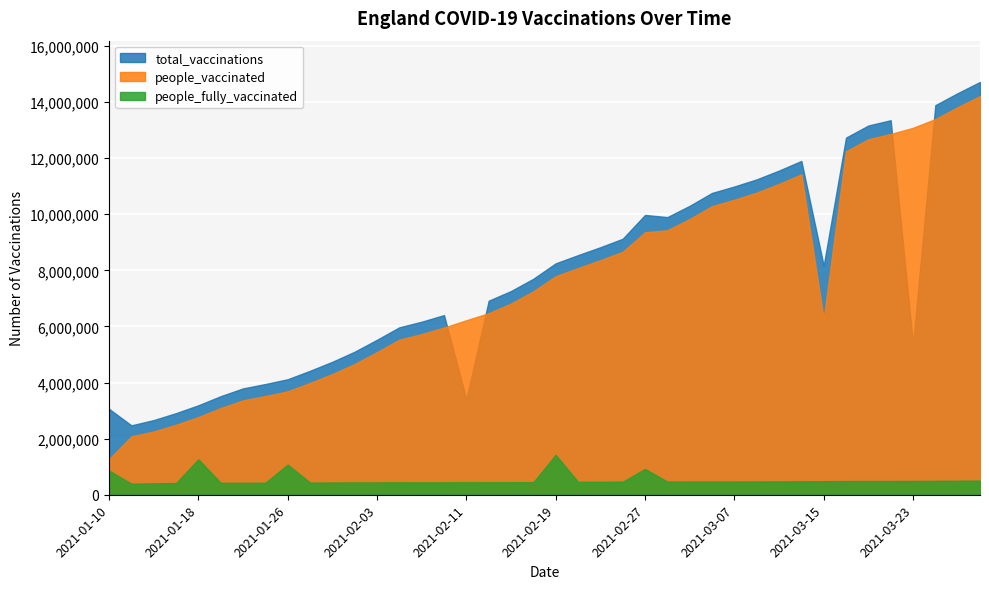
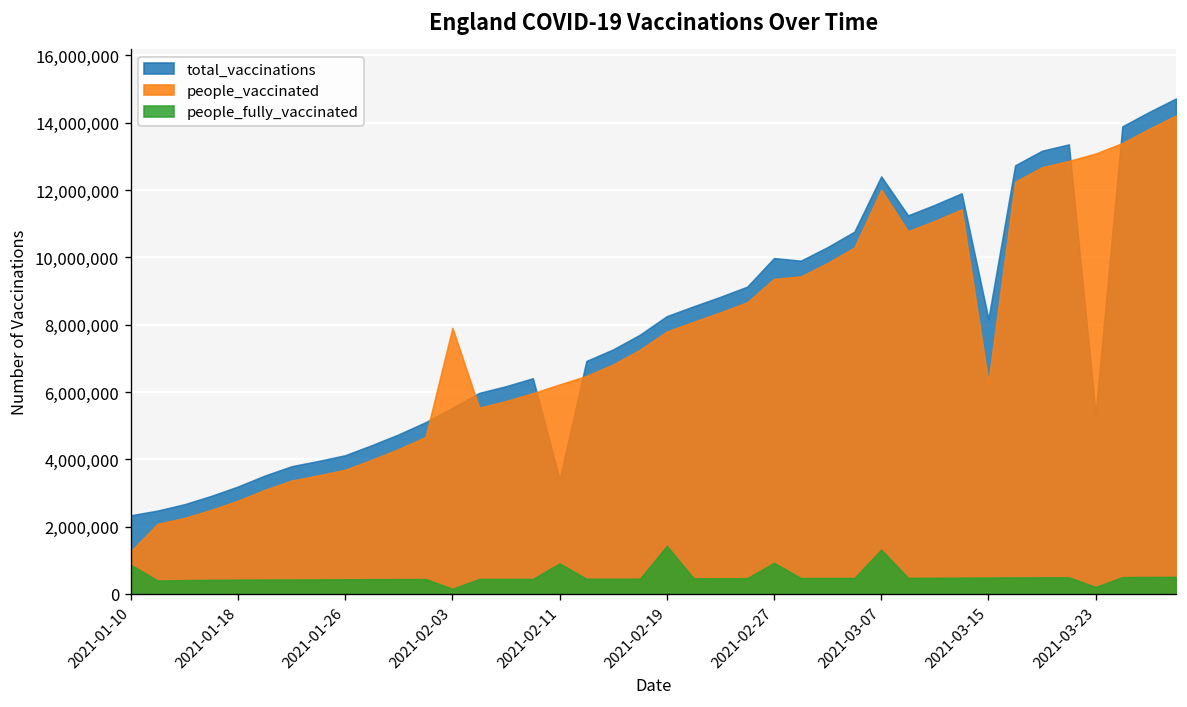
  {
    "total_vaccinations": {
-     "2021-01-10": "3,100,000",
+     "2021-01-10": "2,300,000",
      "2021-01-18": "3,200,000",
      "2021-01-26": "4,100,000",
      "2021-02-03": "5,500,000",
      "2021-02-11": "3,400,000",
      "2021-02-19": "8,300,000",
      "2021-02-27": "10,000,000",
-     "2021-03-07": "11,000,000",
+     "2021-03-07": "12,400,000",
      "2021-03-15": "8,200,000",
      "2021-03-23": "5,300,000"
    },
    "people_vaccinated": {
      "2021-01-10": "1,300,000",
      "2021-01-18": "2,800,000",
      "2021-01-26": "3,700,000",
-     "2021-02-03": "5,100,000",
+     "2021-02-03": "7,900,000",
      "2021-02-11": "6,200,000",
      "2021-02-19": "7,800,000",
      "2021-02-27": "9,400,000",
-     "2021-03-07": "10,500,000",
+     "2021-03-07": "12,000,000",
      "2021-03-15": "6,300,000",
      "2021-03-23": "13,100,000"
    },
    "people_fully_vaccinated": {
      "2021-01-10": "900,000",
-     "2021-01-18": "1,300,000",
-     "2021-01-26": "1,100,000",
-     "2021-02-03": "400,000",
-     "2021-02-11": "400,000",
+     "2021-01-18": "400,000",
+     "2021-01-26": "400,000",
+     "2021-02-03": "100,000",
+     "2021-02-11": "900,000",
      "2021-02-19": "1,400,000",
      "2021-02-27": "900,000",
-     "2021-03-07": "500,000",
+     "2021-03-07": "1,300,000",
      "2021-03-15": "500,000",
-     "2021-03-23": "500,000"
+     "2021-03-23": "200,000"
    }
  }
